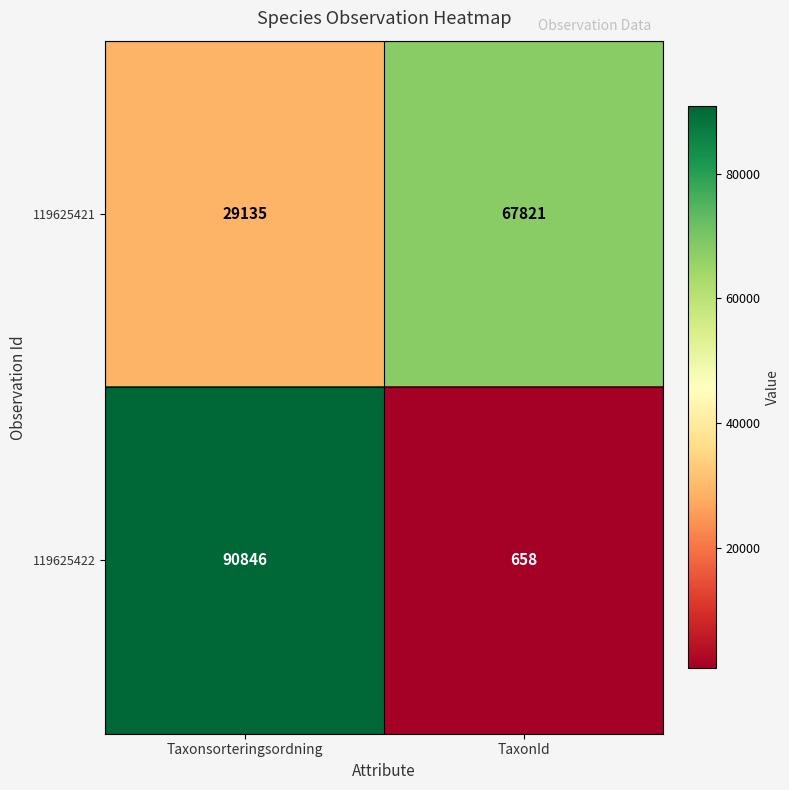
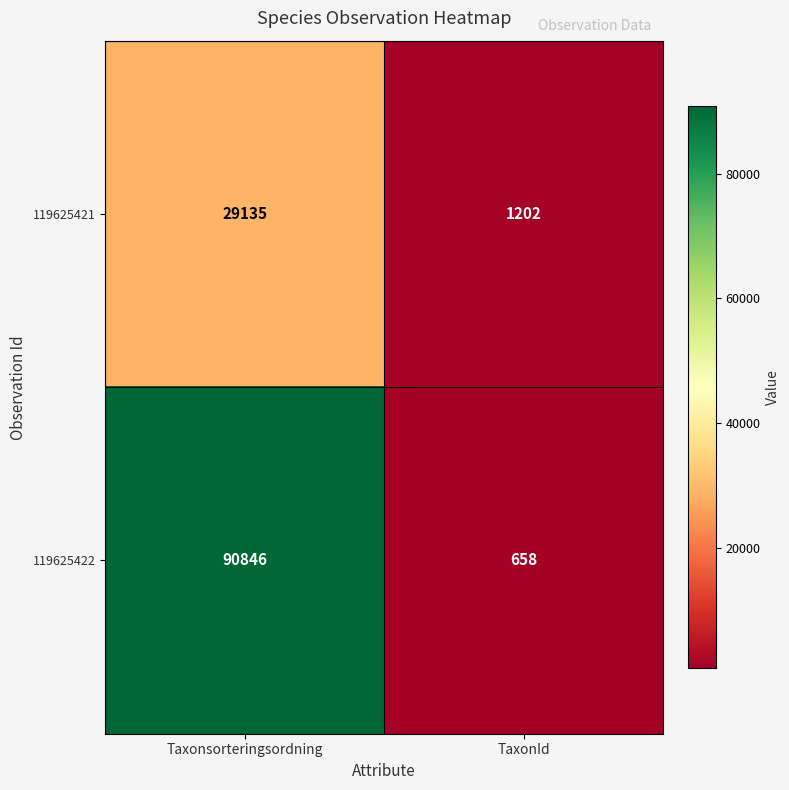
  {
    "119625421": {
      "Taxonsorteringsordning": 29135,
-     "TaxonId": 67821
+     "TaxonId": 1202
    },
    "119625422": {
      "Taxonsorteringsordning": 90846,
      "TaxonId": 658
    }
  }
